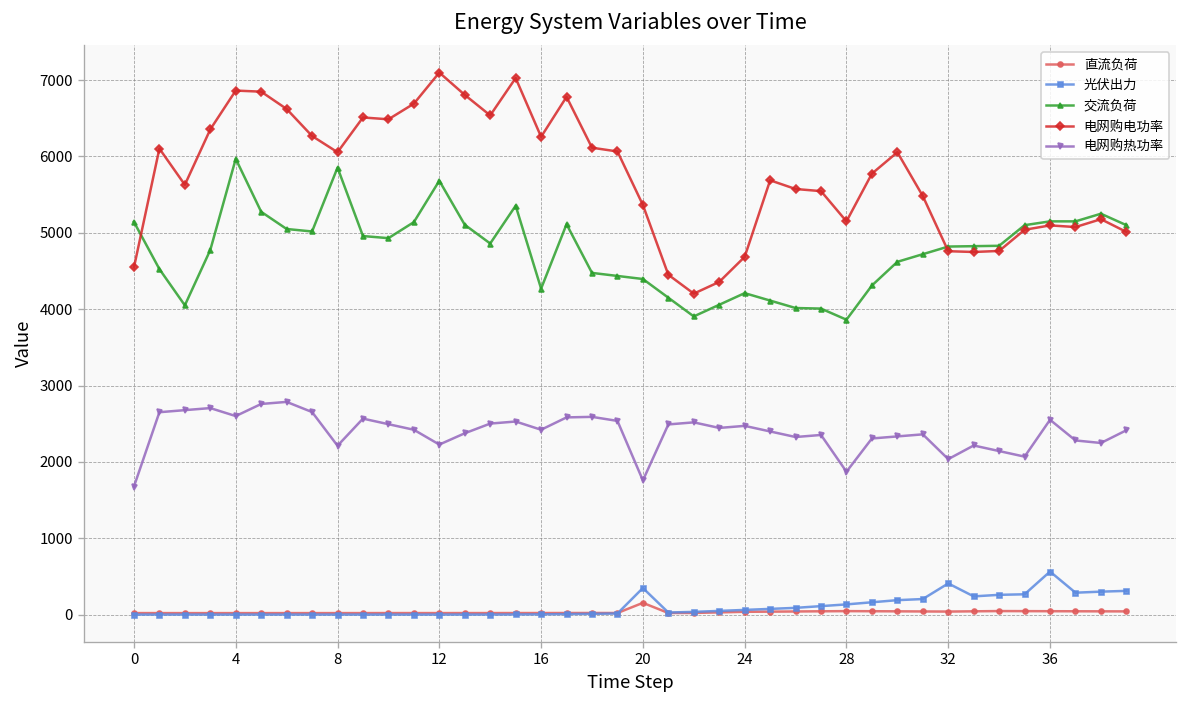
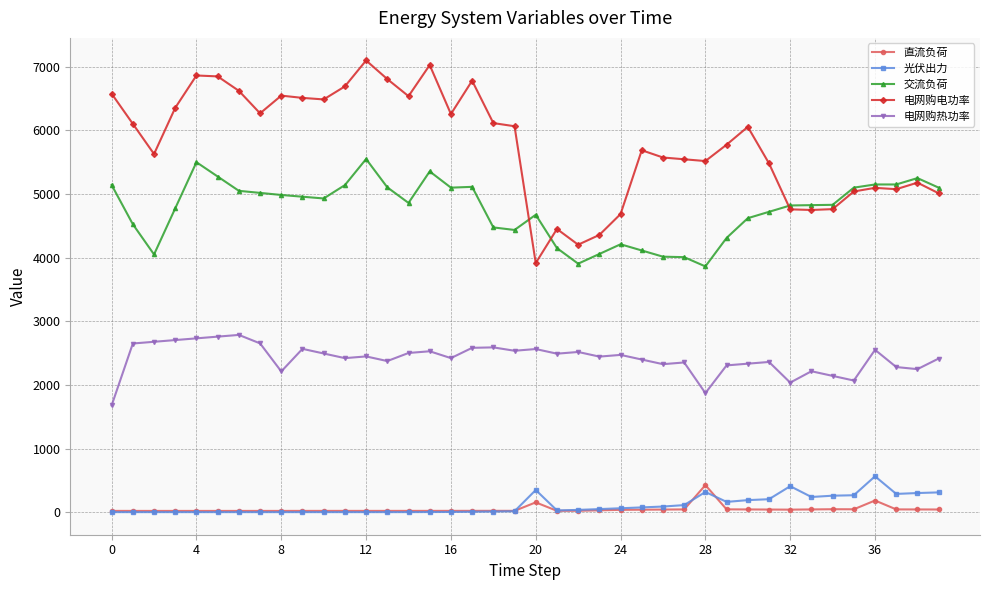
  {
    "直流负荷": {
      "20": 200,
-     "28": 0,
+     "28": 400,
      "32": 0,
-     "36": 0
+     "36": 200
    },
    "光伏出力": {
      "20": 300,
-     "28": 100,
+     "28": 300,
      "32": 400,
      "36": 600
    },
    "交流负荷": {
      "0": 5100,
-     "4": 6000,
-     "8": 5900,
-     "12": 5700,
-     "16": 4300,
-     "20": 4400,
+     "4": 5500,
+     "8": 5000,
+     "12": 5600,
+     "16": 5100,
+     "20": 4700,
      "24": 4200,
      "28": 3900,
      "32": 4800,
      "36": 5200
    },
    "电网购电功率": {
-     "0": 4500,
+     "0": 6600,
      "4": 6900,
-     "8": 6100,
+     "8": 6500,
      "12": 7100,
      "16": 6300,
-     "20": 5400,
+     "20": 3900,
      "24": 4700,
-     "28": 5100,
+     "28": 5500,
      "32": 4800,
      "36": 5100
    },
    "电网购热功率": {
      "0": 1700,
-     "4": 2600,
+     "4": 2700,
      "8": 2200,
-     "12": 2200,
+     "12": 2400,
      "16": 2400,
-     "20": 1800,
+     "20": 2600,
      "24": 2500,
      "28": 1900,
      "32": 2000,
      "36": 2600
    }
  }
